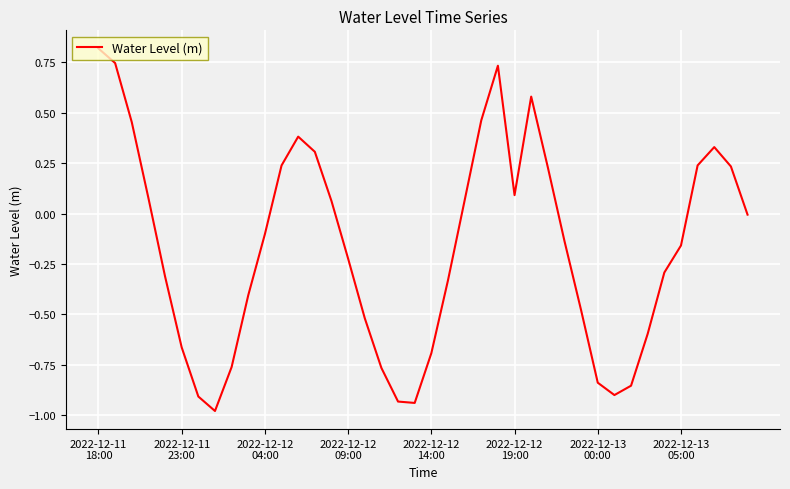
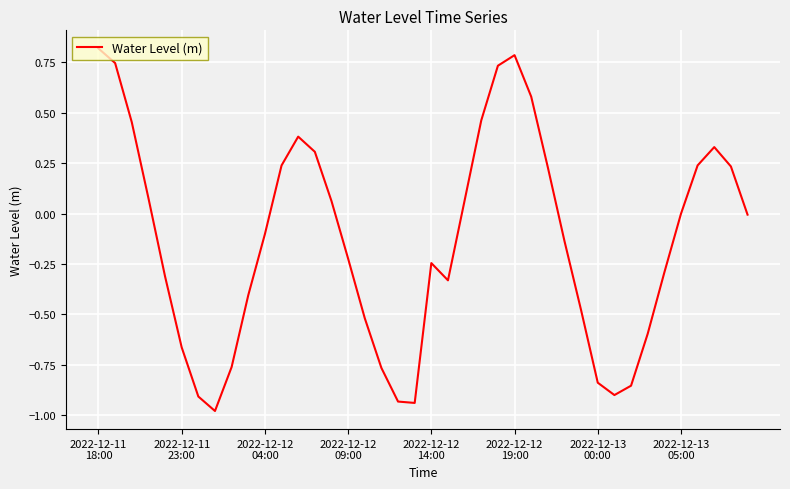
  {
    "2022-12-11 23:00": -0.66,
    "2022-12-12 04:00": -0.10,
    "2022-12-12 09:00": -0.22,
-   "2022-12-12 14:00": -0.69,
-   "2022-12-12 19:00": 0.09,
+   "2022-12-12 14:00": -0.25,
+   "2022-12-12 19:00": 0.79,
    "2022-12-13 00:00": -0.84,
-   "2022-12-13 05:00": -0.16
+   "2022-12-13 05:00": 0.00
  }
